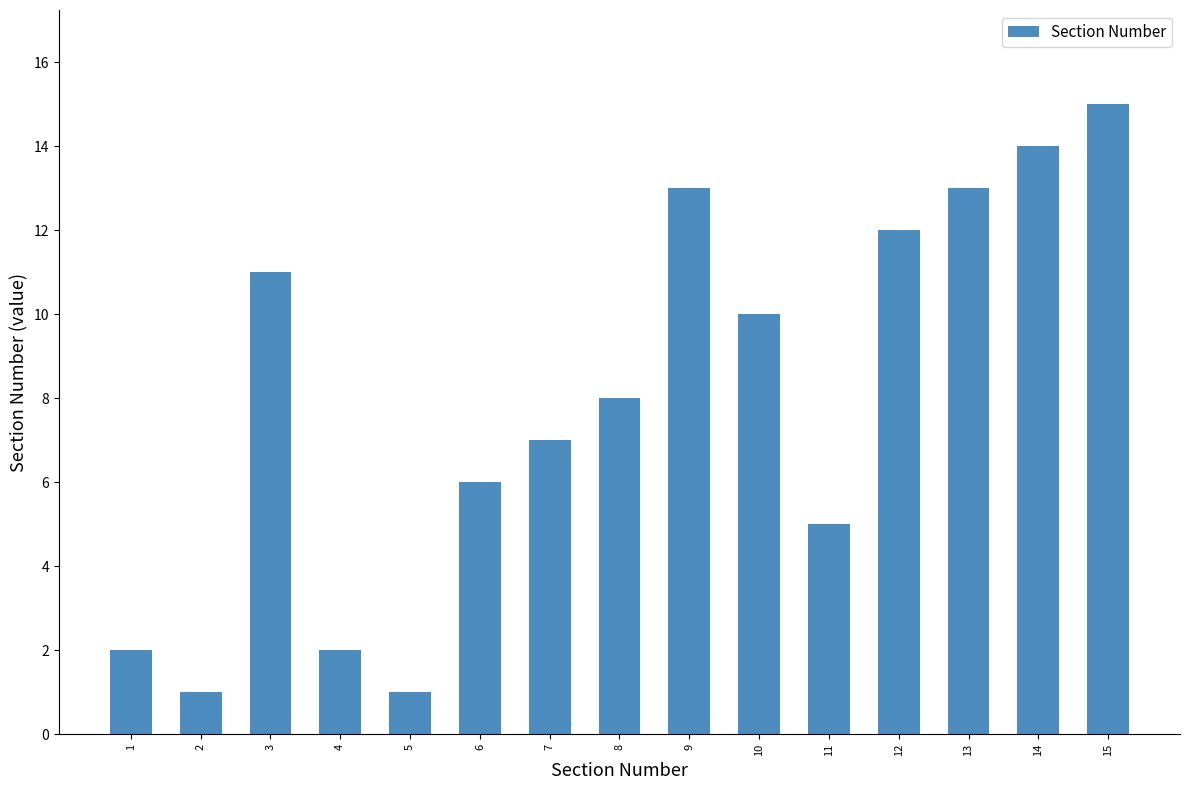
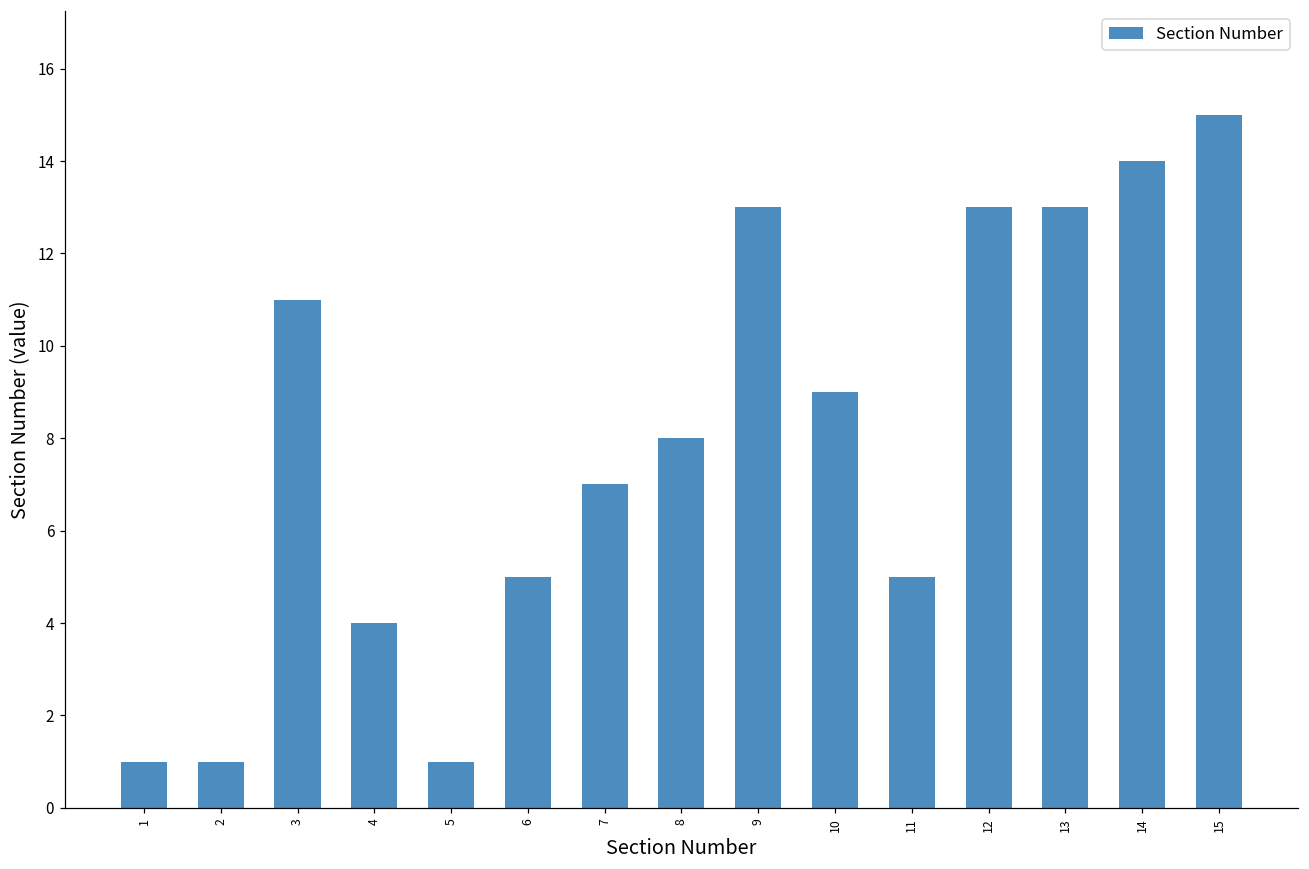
  {
-   "1": 2,
+   "1": 1,
    "2": 1,
    "3": 11,
-   "4": 2,
+   "4": 4,
    "5": 1,
-   "6": 6,
+   "6": 5,
    "7": 7,
    "8": 8,
    "9": 13,
-   "10": 10,
+   "10": 9,
    "11": 5,
-   "12": 12,
+   "12": 13,
    "13": 13,
    "14": 14,
    "15": 15
  }
